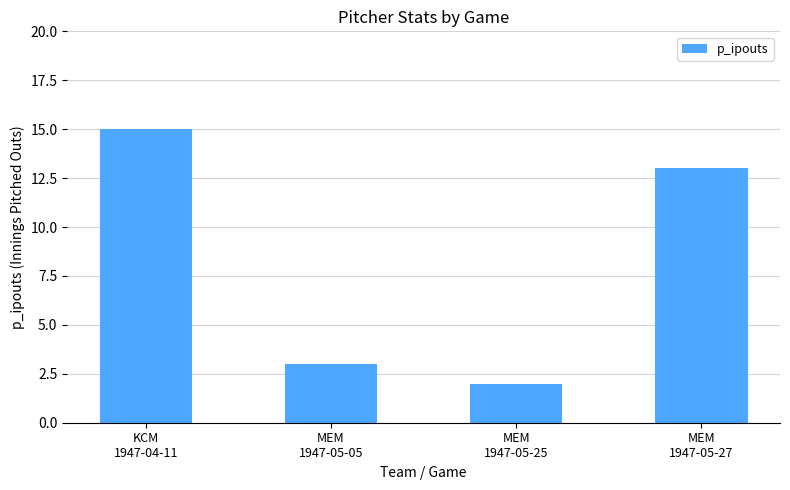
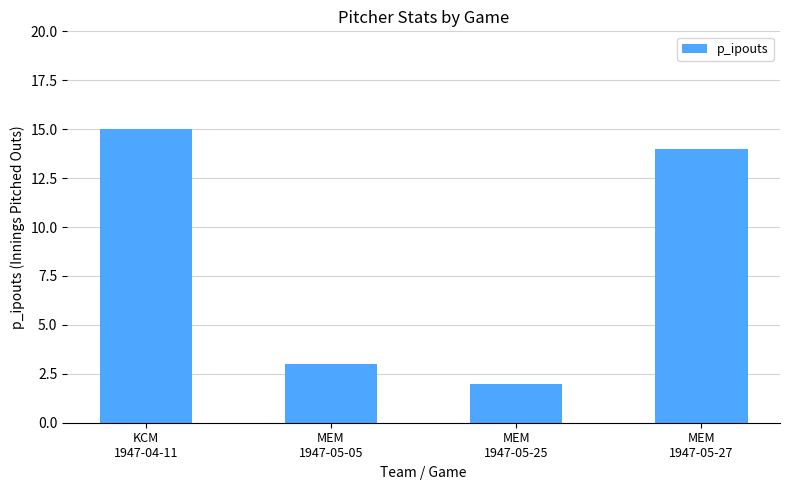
  {
    "KCM 1947-04-11": 15,
    "MEM 1947-05-05": 3,
    "MEM 1947-05-25": 2,
-   "MEM 1947-05-27": 13
+   "MEM 1947-05-27": 14
  }
